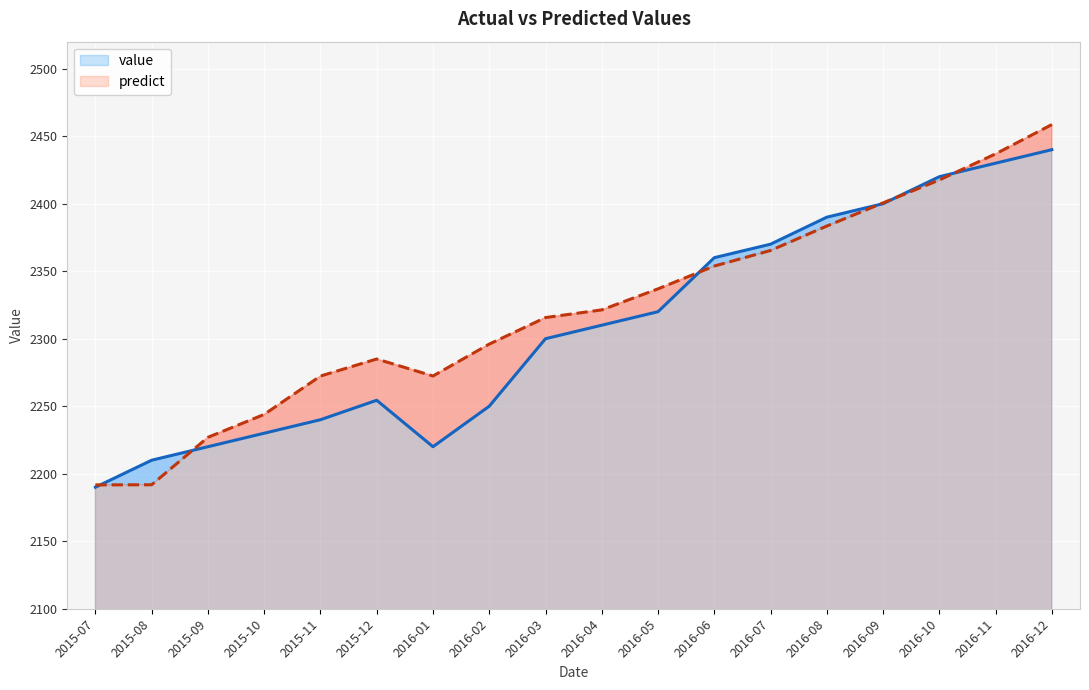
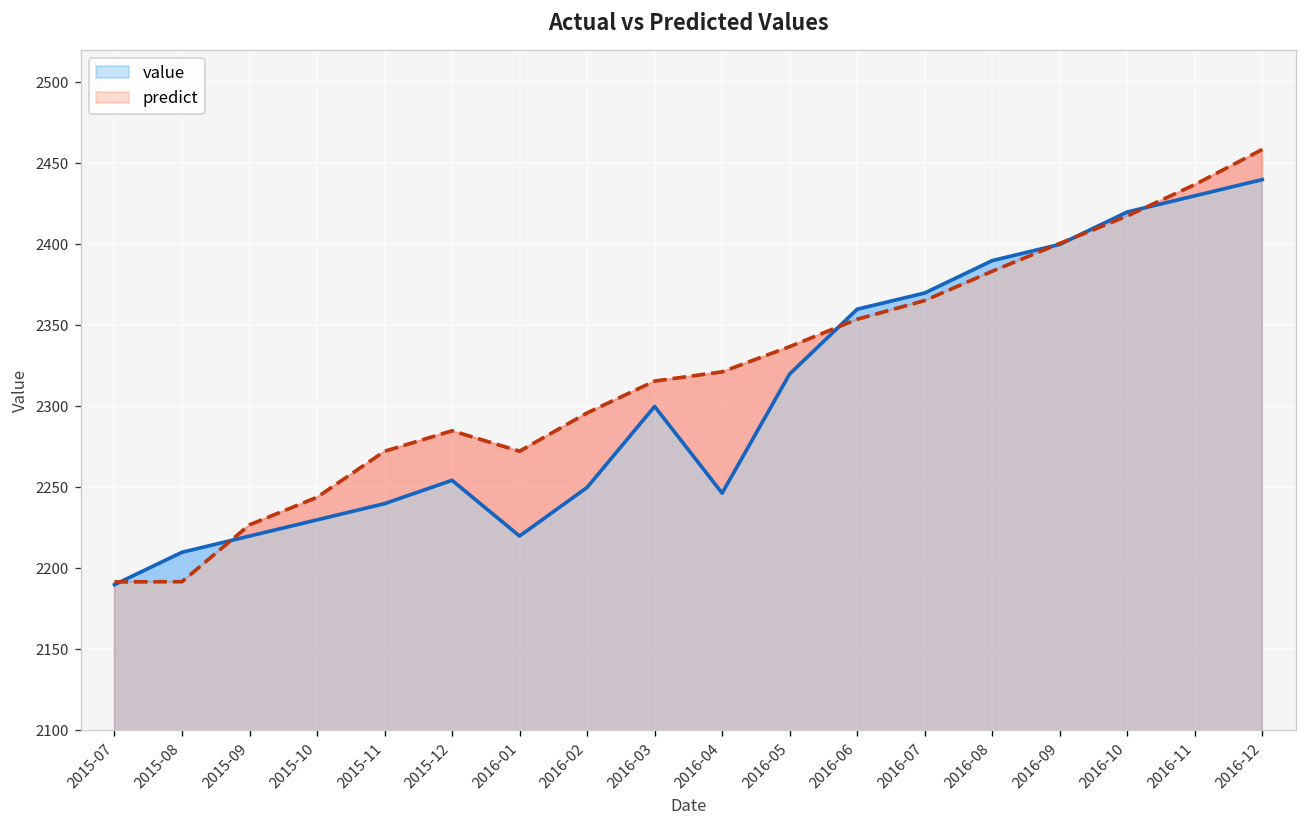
  {
    "value": {
      "2015-08": 2210,
      "2015-09": 2220,
      "2015-10": 2230,
      "2015-11": 2240,
      "2015-12": 2254,
      "2016-01": 2220,
      "2016-02": 2250,
      "2016-03": 2300,
-     "2016-04": 2310,
+     "2016-04": 2247,
      "2016-05": 2320,
      "2016-06": 2360,
      "2016-07": 2370,
      "2016-08": 2390,
      "2016-10": 2420,
      "2016-11": 2430,
      "2016-12": 2440
    },
    "predict": {
      "2015-08": 2192,
      "2015-09": 2227,
      "2015-10": 2244,
      "2015-11": 2272,
      "2015-12": 2285,
      "2016-01": 2272,
      "2016-02": 2296,
      "2016-03": 2316,
      "2016-04": 2321,
      "2016-05": 2337,
      "2016-06": 2354,
      "2016-07": 2365,
      "2016-08": 2383,
      "2016-10": 2418,
      "2016-11": 2437,
      "2016-12": 2459
    }
  }
